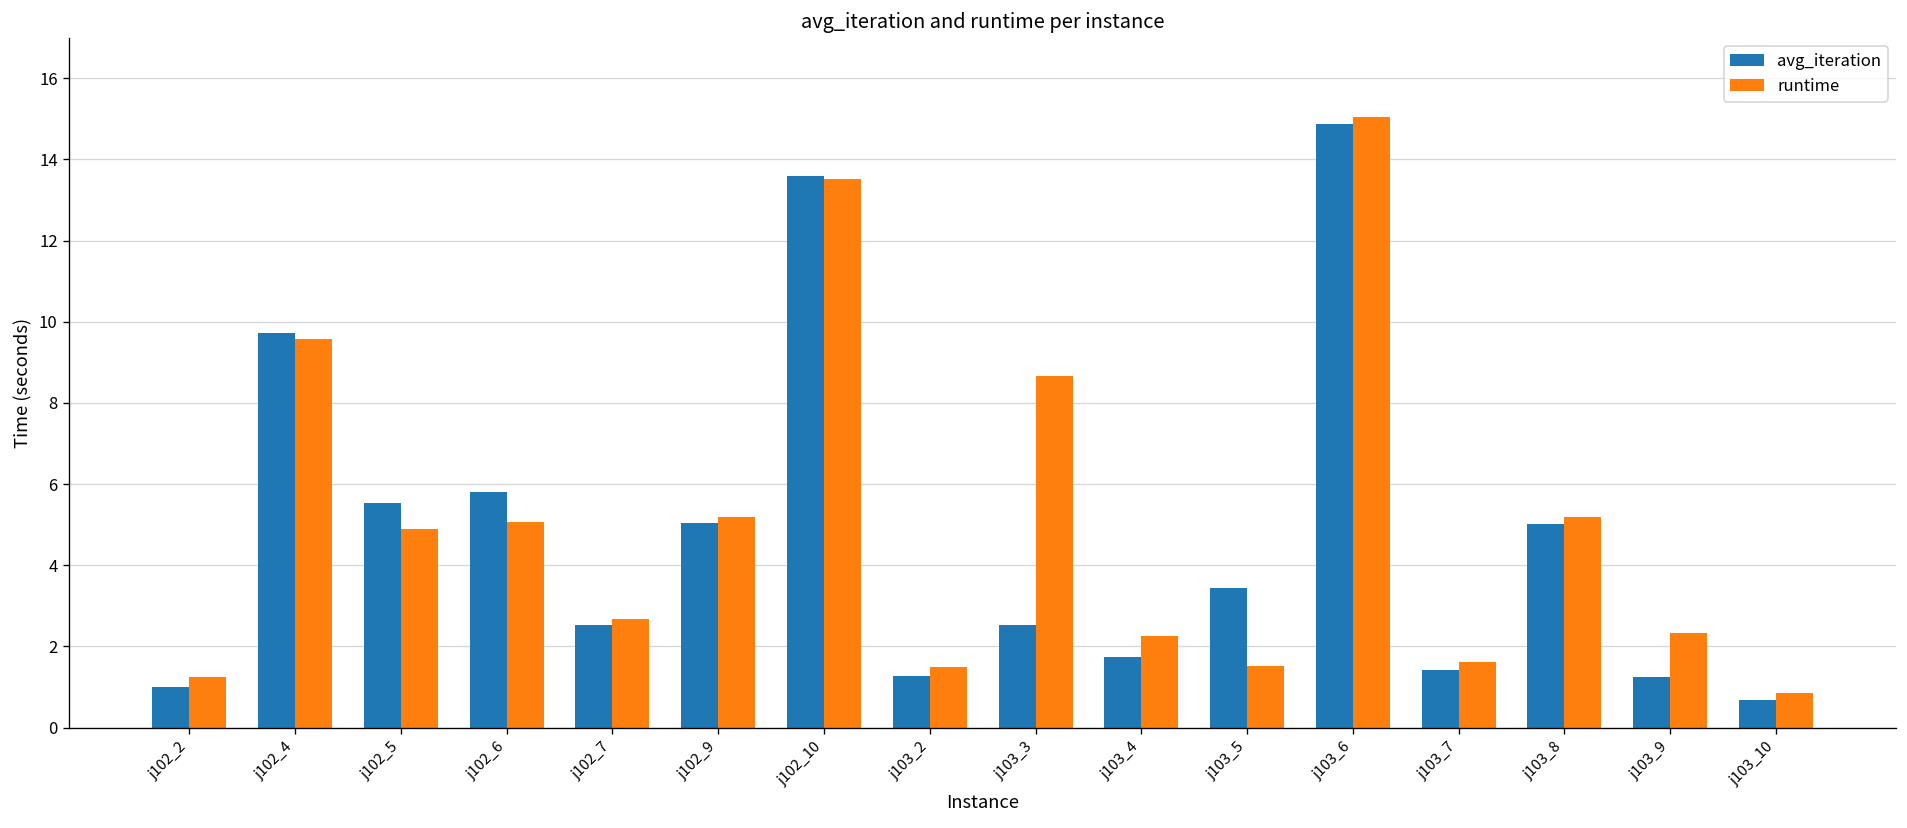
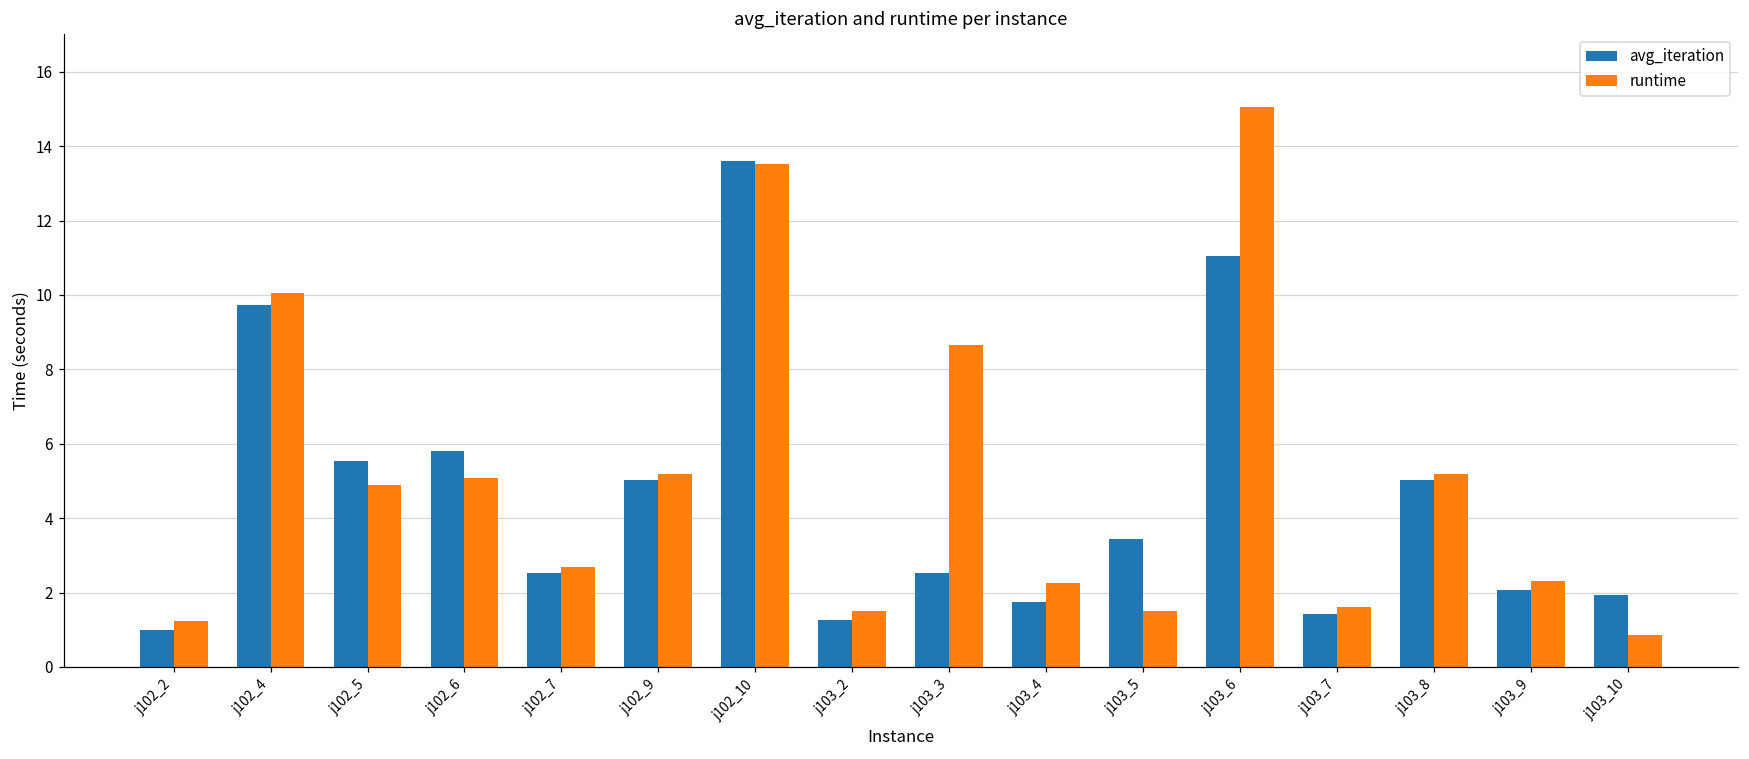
  {
    "avg_iteration": {
      "j102_2": 1.0,
      "j102_4": 9.7,
      "j102_5": 5.5,
      "j102_6": 5.8,
      "j102_7": 2.5,
      "j102_9": 5.0,
      "j102_10": 13.6,
      "j103_2": 1.3,
      "j103_3": 2.5,
      "j103_4": 1.7,
      "j103_5": 3.4,
-     "j103_6": 14.9,
+     "j103_6": 11.0,
      "j103_7": 1.4,
      "j103_8": 5.0,
-     "j103_9": 1.2,
-     "j103_10": 0.7
+     "j103_9": 2.1,
+     "j103_10": 1.9
    },
    "runtime": {
      "j102_2": 1.2,
-     "j102_4": 9.6,
+     "j102_4": 10.1,
      "j102_5": 4.9,
      "j102_6": 5.1,
      "j102_7": 2.7,
      "j102_9": 5.2,
      "j102_10": 13.5,
      "j103_2": 1.5,
      "j103_3": 8.7,
      "j103_4": 2.3,
      "j103_5": 1.5,
      "j103_6": 15.1,
      "j103_7": 1.6,
      "j103_8": 5.2,
      "j103_9": 2.3,
      "j103_10": 0.9
    }
  }
